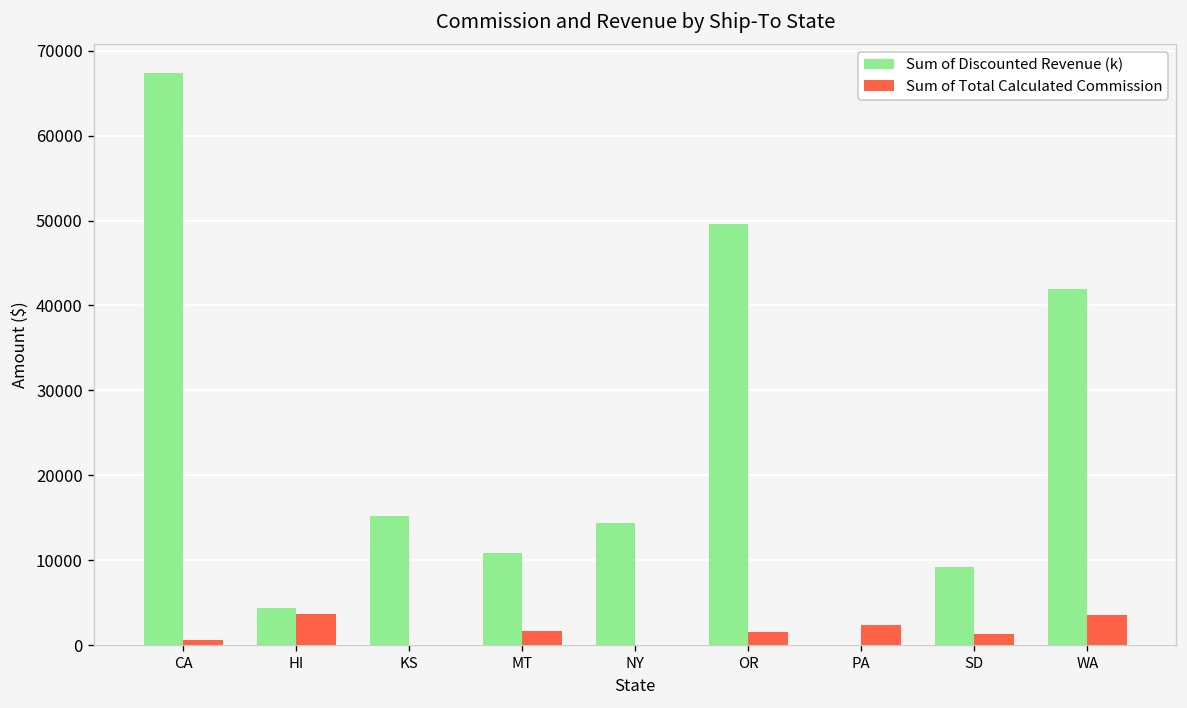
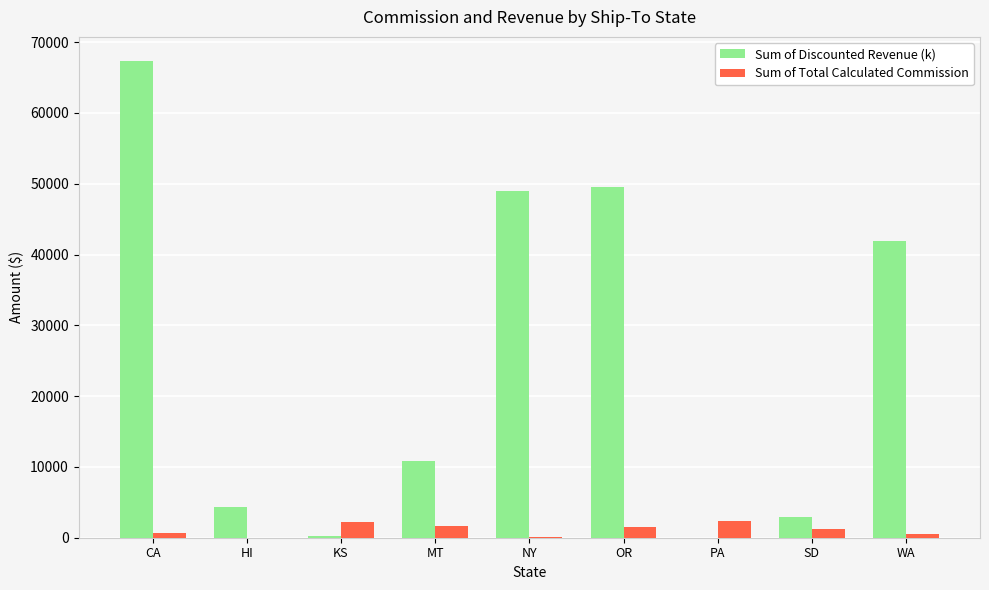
  {
    "Sum of Discounted Revenue (k)": {
      "CA": 67000,
      "HI": 4000,
-     "KS": 15000,
+     "KS": 0,
      "MT": 11000,
-     "NY": 14000,
+     "NY": 49000,
      "OR": 50000,
-     "SD": 9000,
+     "SD": 3000,
      "WA": 42000
    },
    "Sum of Total Calculated Commission": {
      "CA": 1000,
-     "HI": 4000,
-     "KS": 0,
+     "HI": 0,
+     "KS": 2000,
      "MT": 2000,
      "OR": 2000,
      "PA": 2000,
      "SD": 1000,
-     "WA": 4000
+     "WA": 1000
    }
  }
